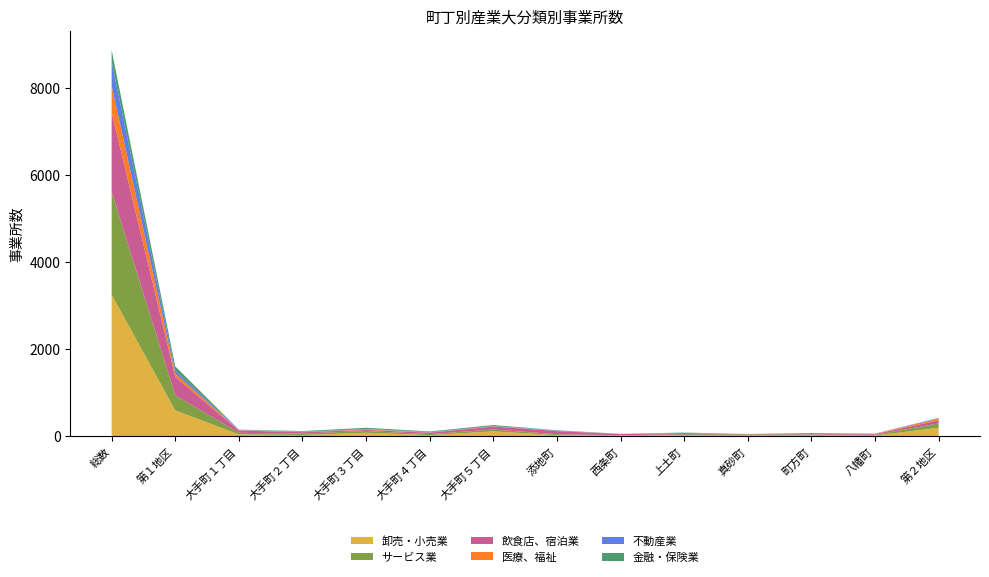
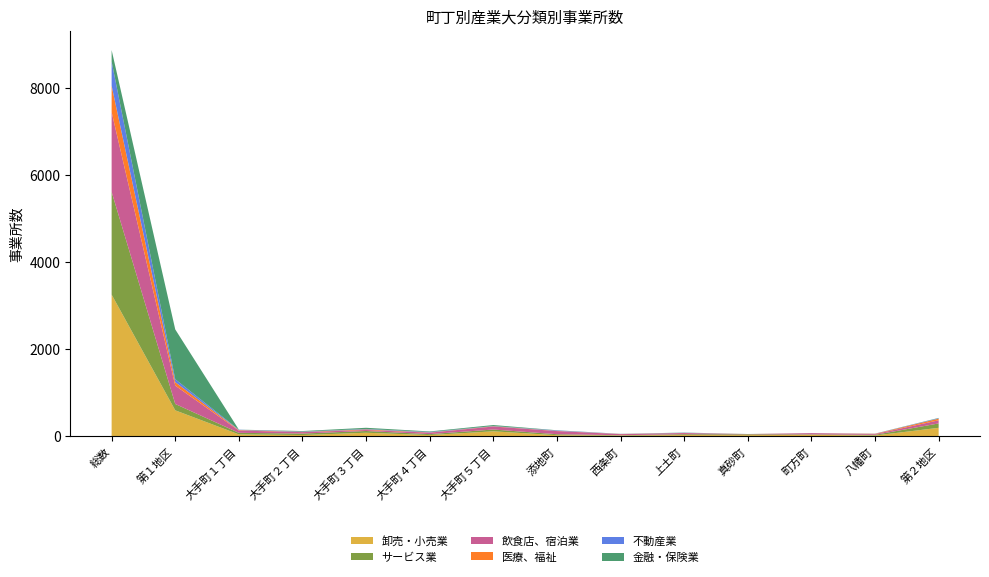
  {
    "卸売・小売業": {
      "総数": 3300,
      "第１地区": 600,
      "第２地区": 200
    },
    "サービス業": {
      "総数": 2400,
-     "第１地区": 300,
+     "第１地区": 100,
      "第２地区": 100
    },
    "飲食店、宿泊業": {
      "総数": 1800,
      "第１地区": 400
    },
    "医療、福祉": {
      "総数": 600,
      "第１地区": 100
    },
    "不動産業": {
      "総数": 600,
      "第１地区": 100
    },
    "金融・保険業": {
      "総数": 300,
-     "第１地区": 100
+     "第１地区": 1100
    }
  }
